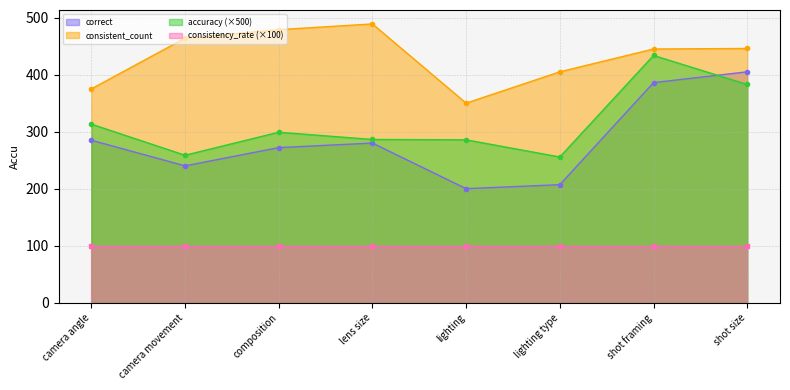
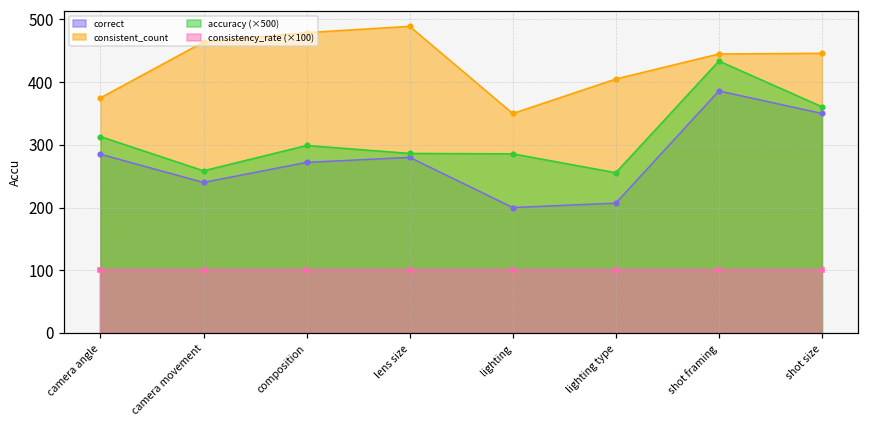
  {
    "correct": {
      "camera angle": 290,
      "camera movement": 240,
      "composition": 270,
      "lens size": 280,
      "lighting": 200,
      "lighting type": 210,
      "shot framing": 390,
-     "shot size": 410
+     "shot size": 350
    },
    "consistent_count": {
      "camera angle": 380,
      "lens size": 490,
      "lighting": 350,
      "lighting type": 410,
      "shot framing": 450,
      "shot size": 450
    },
    "accuracy (×500)": {
      "camera angle": 310,
      "camera movement": 260,
      "composition": 300,
      "lens size": 290,
      "lighting": 290,
      "lighting type": 260,
      "shot framing": 430,
-     "shot size": 380
+     "shot size": 360
    },
    "consistency_rate (×100)": {
      "camera angle": 100,
      "camera movement": 100,
      "composition": 100,
      "lens size": 100,
      "lighting": 100,
      "lighting type": 100,
      "shot framing": 100,
      "shot size": 100
    }
  }
